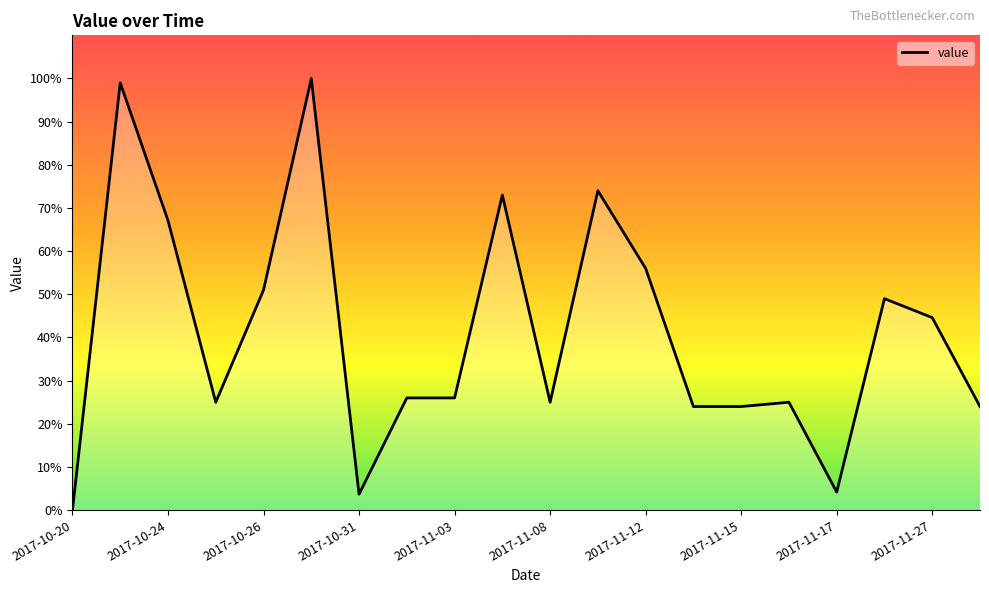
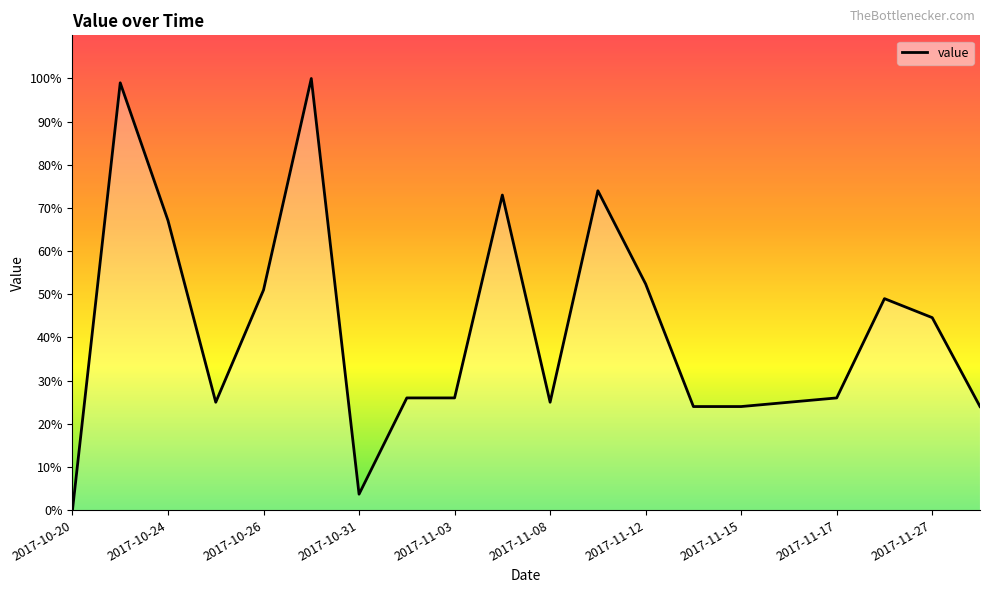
  {
    "2017-10-20": "0%",
    "2017-10-24": "67%",
    "2017-10-26": "51%",
    "2017-10-31": "4%",
    "2017-11-03": "26%",
    "2017-11-08": "25%",
-   "2017-11-12": "56%",
+   "2017-11-12": "52%",
    "2017-11-15": "24%",
-   "2017-11-17": "4%",
+   "2017-11-17": "26%",
    "2017-11-27": "45%"
  }
